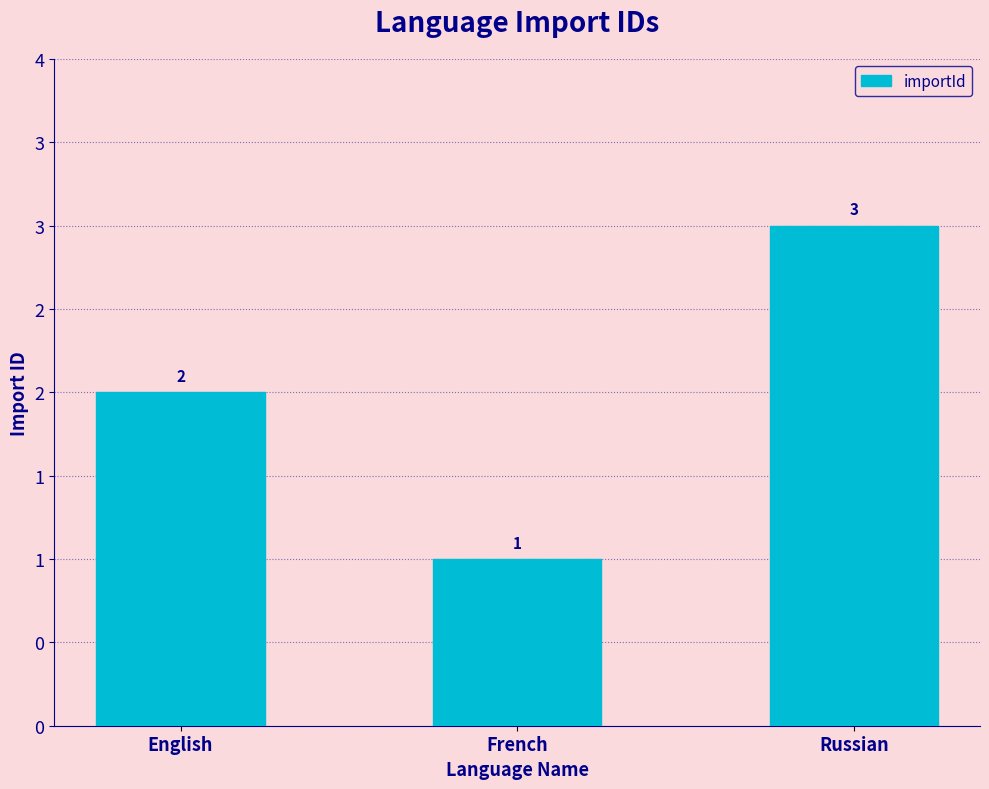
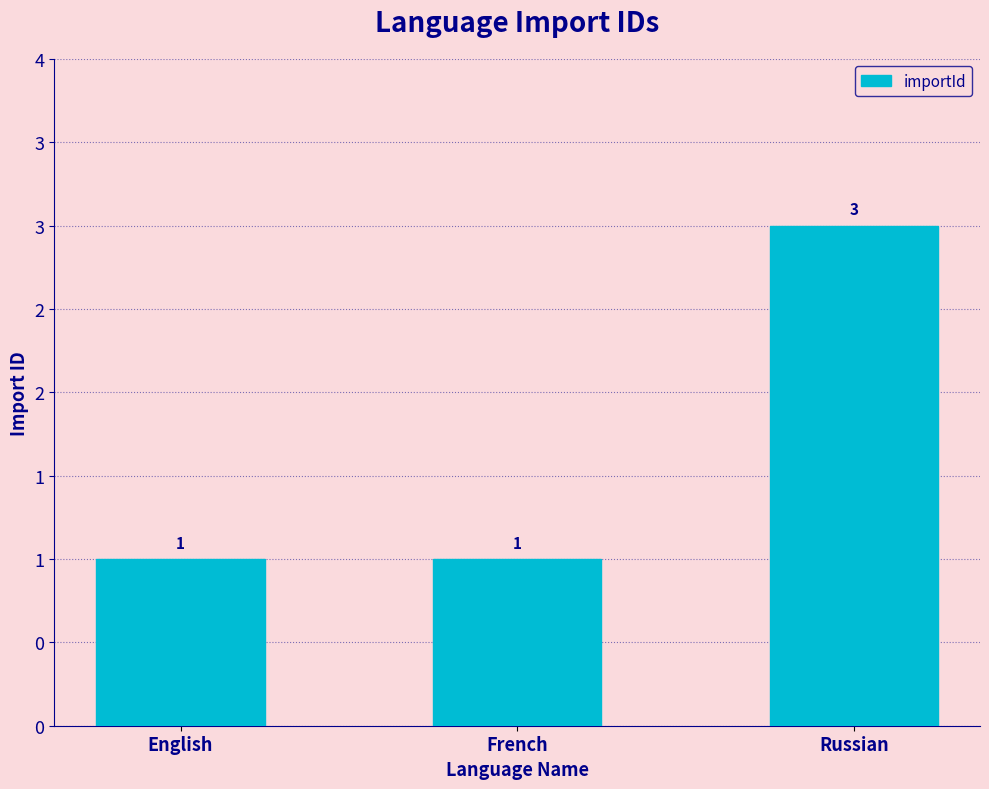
  {
-   "English": 2,
+   "English": 1,
    "French": 1,
    "Russian": 3
  }
